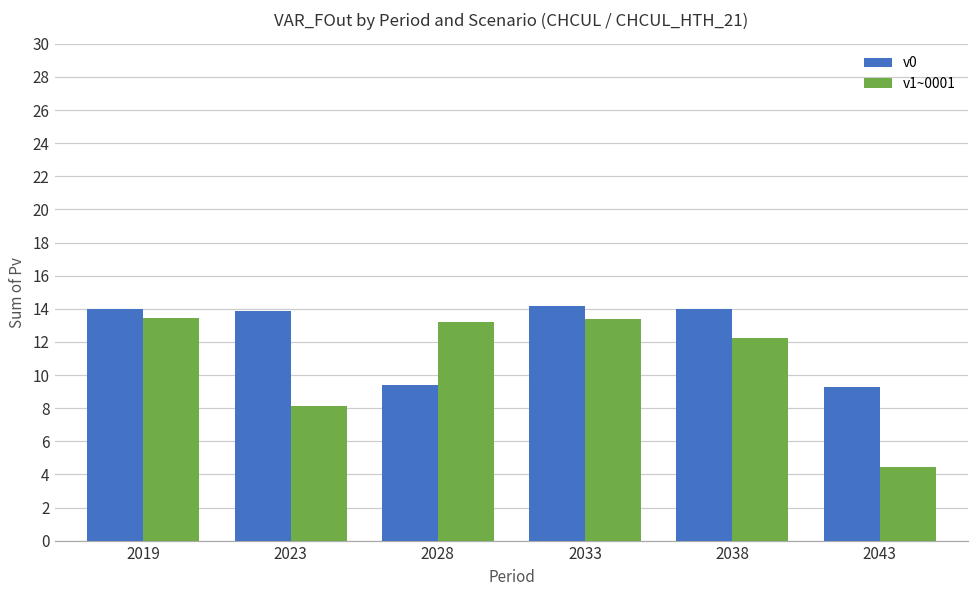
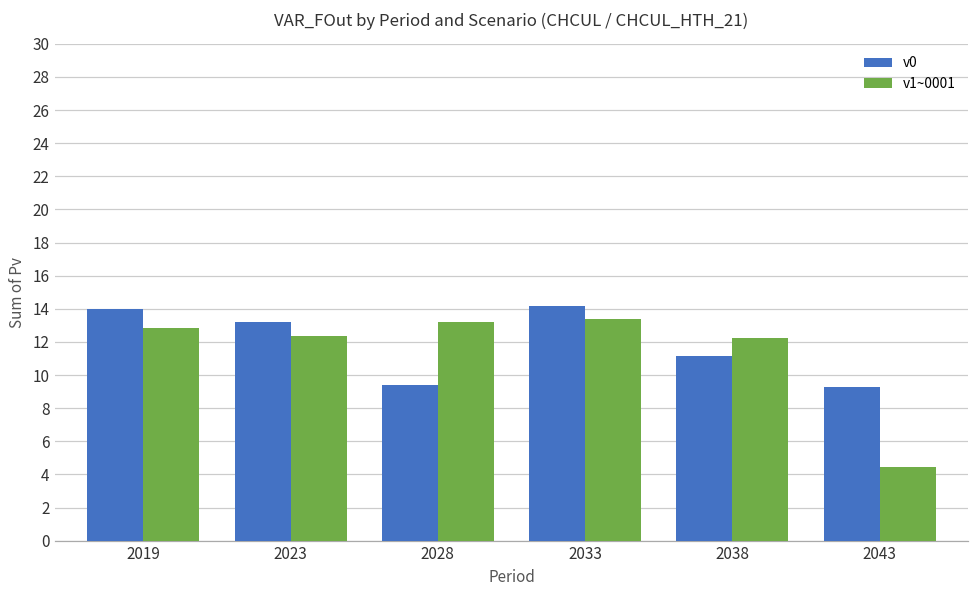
  {
    "v0": {
      "2019": 14.0,
-     "2023": 13.9,
+     "2023": 13.2,
      "2028": 9.4,
      "2033": 14.2,
-     "2038": 14.0,
+     "2038": 11.1,
      "2043": 9.3
    },
    "v1~0001": {
-     "2019": 13.4,
-     "2023": 8.1,
+     "2019": 12.8,
+     "2023": 12.3,
      "2028": 13.2,
      "2033": 13.4,
      "2038": 12.2,
      "2043": 4.5
    }
  }
